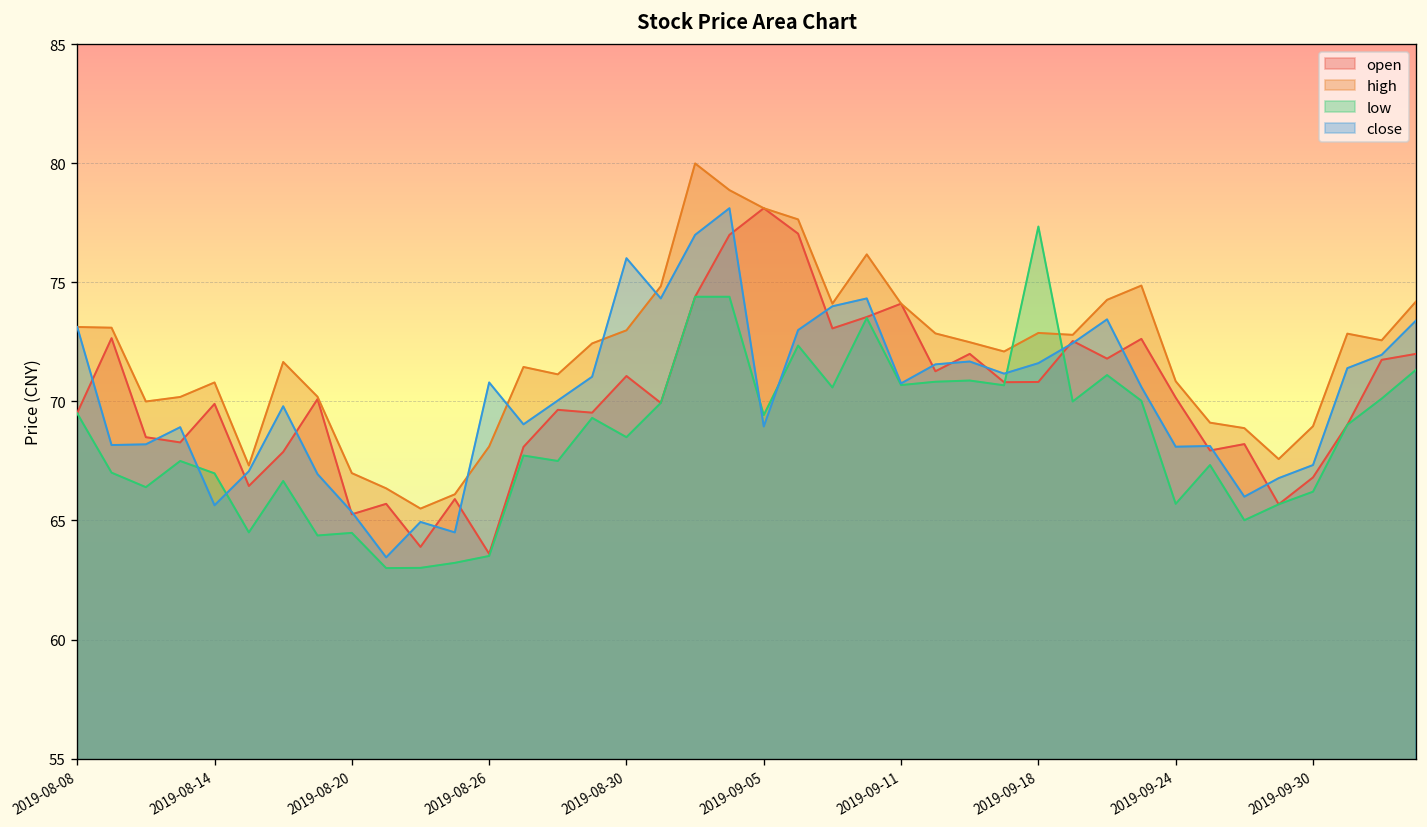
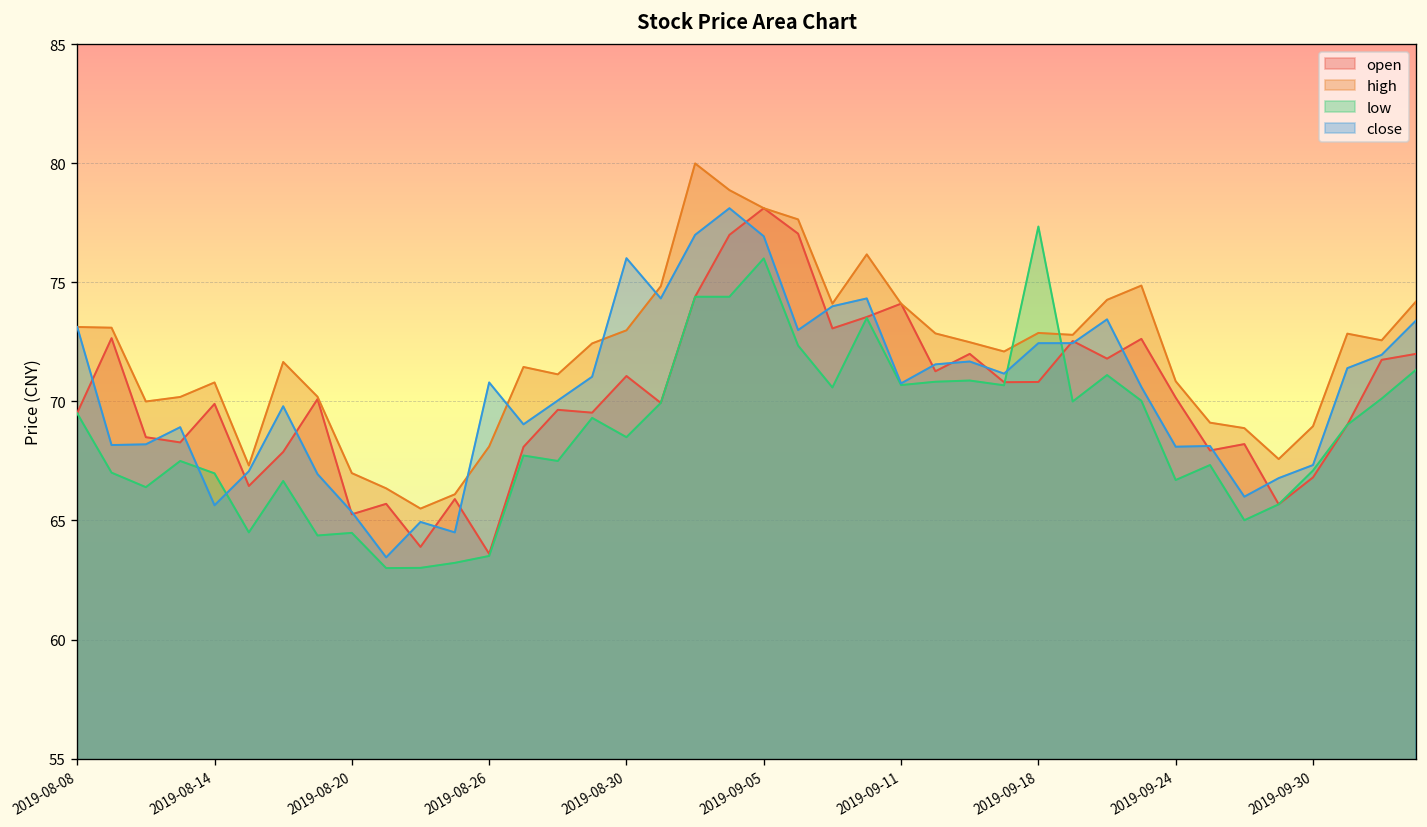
  {
    "low": {
      "2019-08-14": 67.0,
      "2019-08-20": 64.5,
      "2019-08-30": 68.5,
-     "2019-09-05": 69.4,
+     "2019-09-05": 76.0,
      "2019-09-18": 77.4,
-     "2019-09-24": 65.7,
-     "2019-09-30": 66.2
+     "2019-09-24": 66.7,
+     "2019-09-30": 67.1
    },
    "close": {
      "2019-08-14": 65.6,
      "2019-08-26": 70.8,
      "2019-08-30": 76.0,
-     "2019-09-05": 69.0,
-     "2019-09-18": 71.6,
+     "2019-09-05": 76.9,
+     "2019-09-18": 72.5,
      "2019-09-24": 68.1,
      "2019-09-30": 67.3
    }
  }
